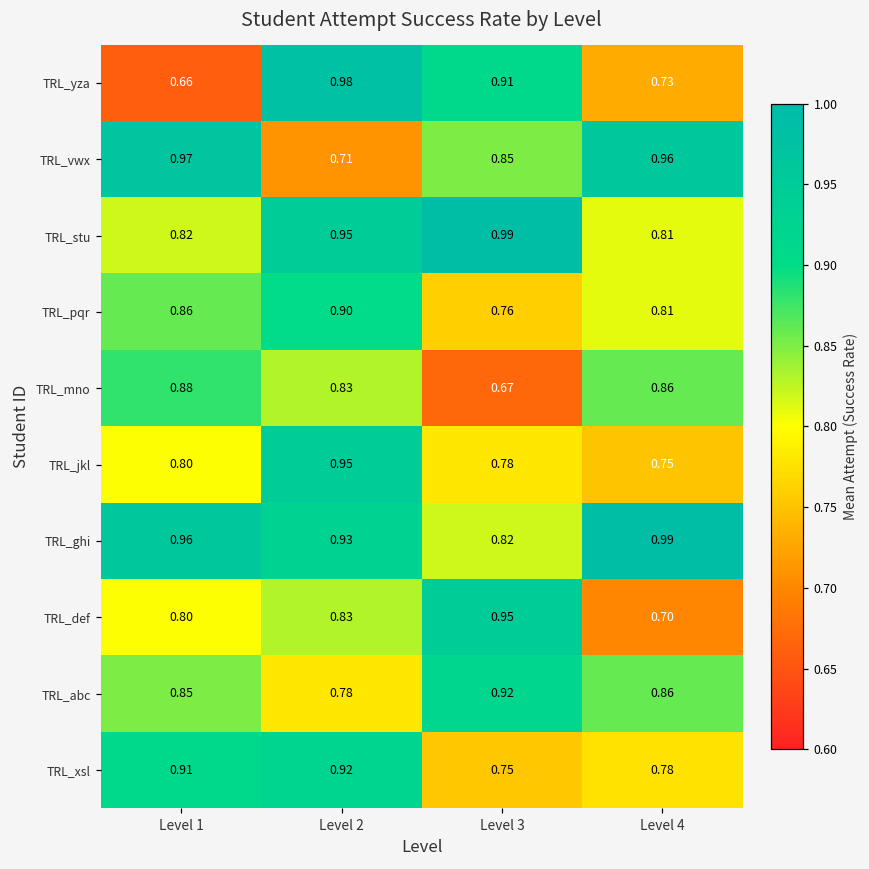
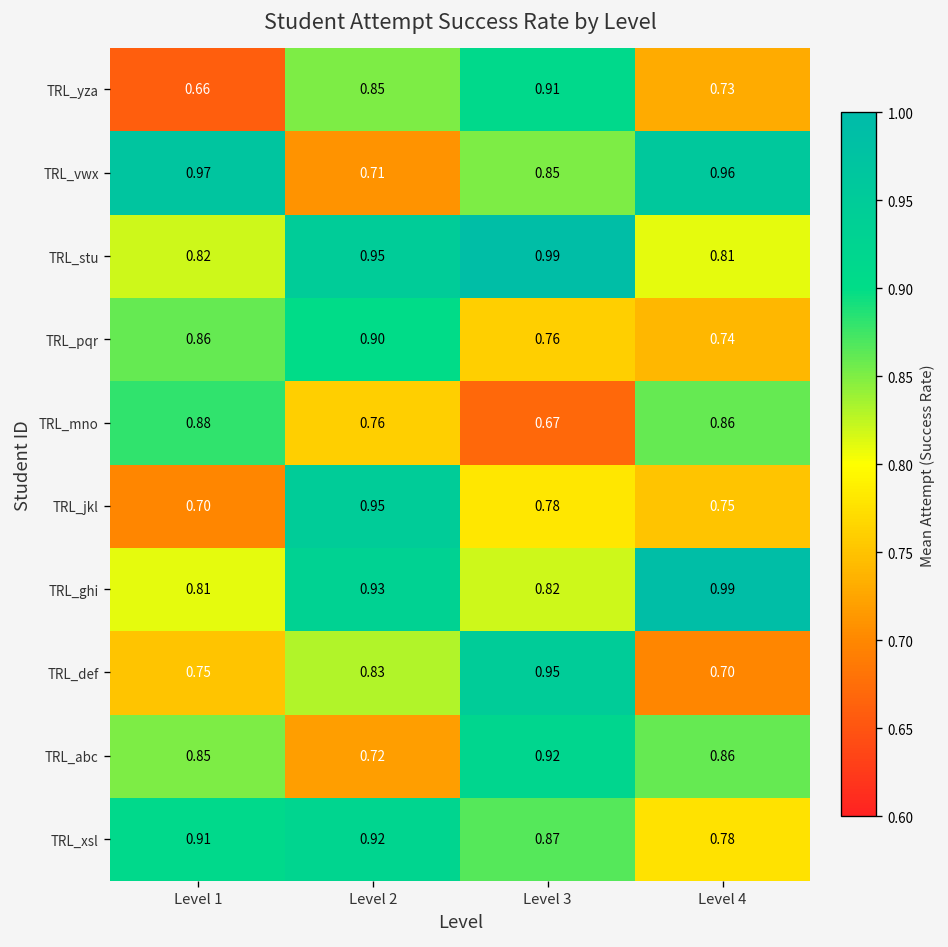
  {
    "TRL_yza": {
      "Level 1": 0.66,
-     "Level 2": 0.98,
+     "Level 2": 0.85,
      "Level 3": 0.91,
      "Level 4": 0.73
    },
    "TRL_vwx": {
      "Level 1": 0.97,
      "Level 2": 0.71,
      "Level 3": 0.85,
      "Level 4": 0.96
    },
    "TRL_stu": {
      "Level 1": 0.82,
      "Level 2": 0.95,
      "Level 3": 0.99,
      "Level 4": 0.81
    },
    "TRL_pqr": {
      "Level 1": 0.86,
      "Level 2": 0.90,
      "Level 3": 0.76,
-     "Level 4": 0.81
+     "Level 4": 0.74
    },
    "TRL_mno": {
      "Level 1": 0.88,
-     "Level 2": 0.83,
+     "Level 2": 0.76,
      "Level 3": 0.67,
      "Level 4": 0.86
    },
    "TRL_jkl": {
-     "Level 1": 0.80,
+     "Level 1": 0.70,
      "Level 2": 0.95,
      "Level 3": 0.78,
      "Level 4": 0.75
    },
    "TRL_ghi": {
-     "Level 1": 0.96,
+     "Level 1": 0.81,
      "Level 2": 0.93,
      "Level 3": 0.82,
      "Level 4": 0.99
    },
    "TRL_def": {
-     "Level 1": 0.80,
+     "Level 1": 0.75,
      "Level 2": 0.83,
      "Level 3": 0.95,
      "Level 4": 0.70
    },
    "TRL_abc": {
      "Level 1": 0.85,
-     "Level 2": 0.78,
+     "Level 2": 0.72,
      "Level 3": 0.92,
      "Level 4": 0.86
    },
    "TRL_xsl": {
      "Level 1": 0.91,
      "Level 2": 0.92,
-     "Level 3": 0.75,
+     "Level 3": 0.87,
      "Level 4": 0.78
    }
  }
